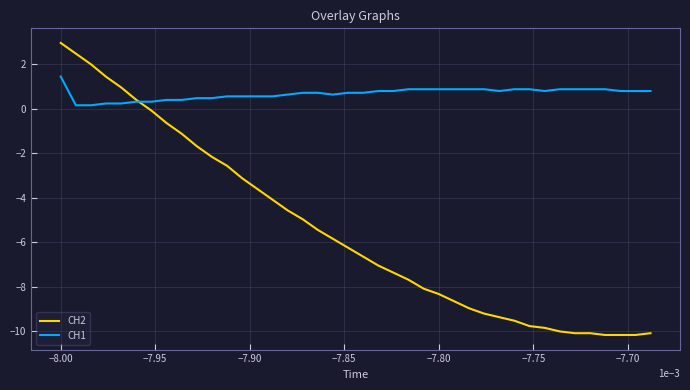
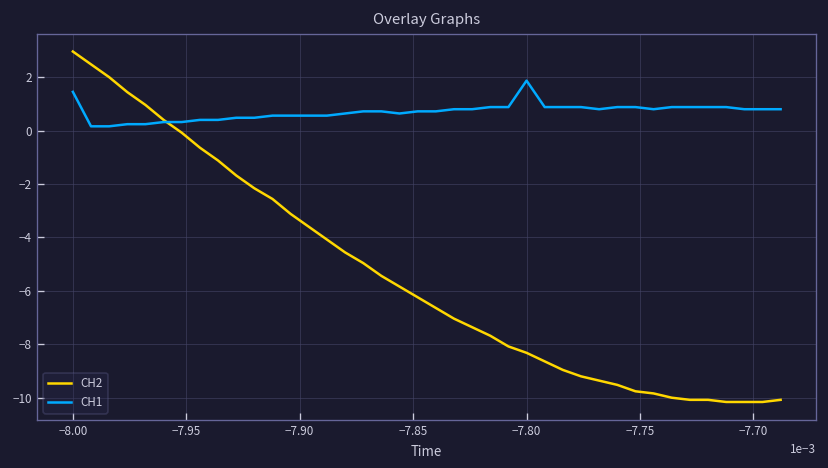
  {
    "CH2": {
      "−8.00": 3.0,
      "−7.80": -8.3
    },
    "CH1": {
      "−8.00": 1.5,
-     "−7.80": 0.9
+     "−7.80": 1.9
    }
  }
